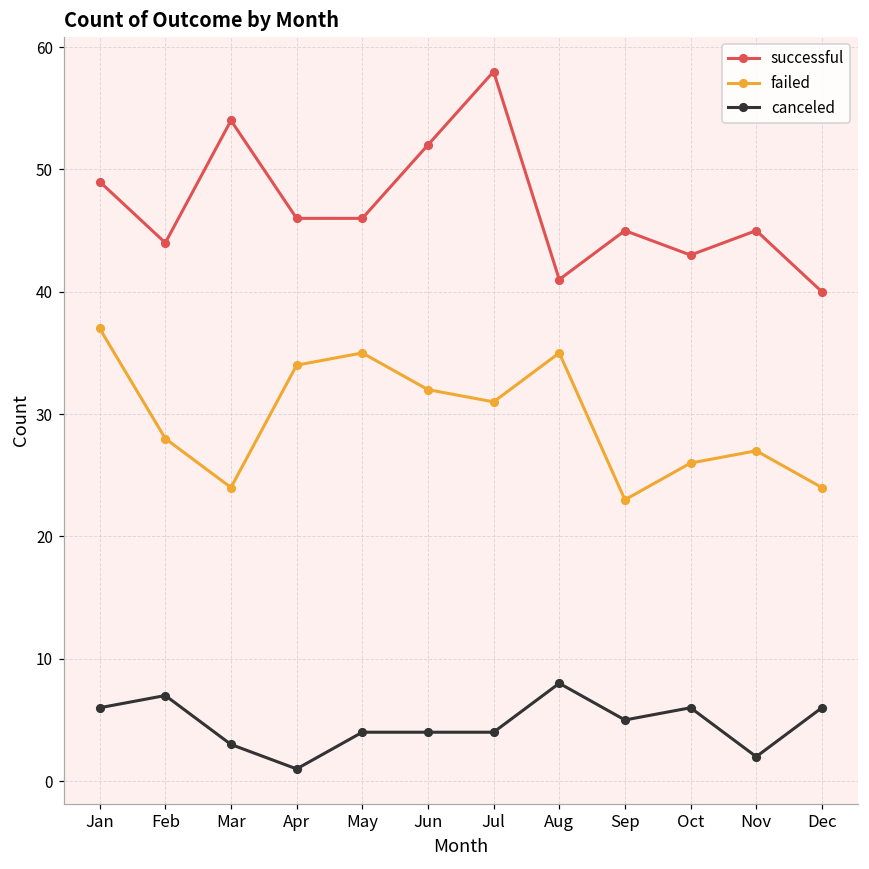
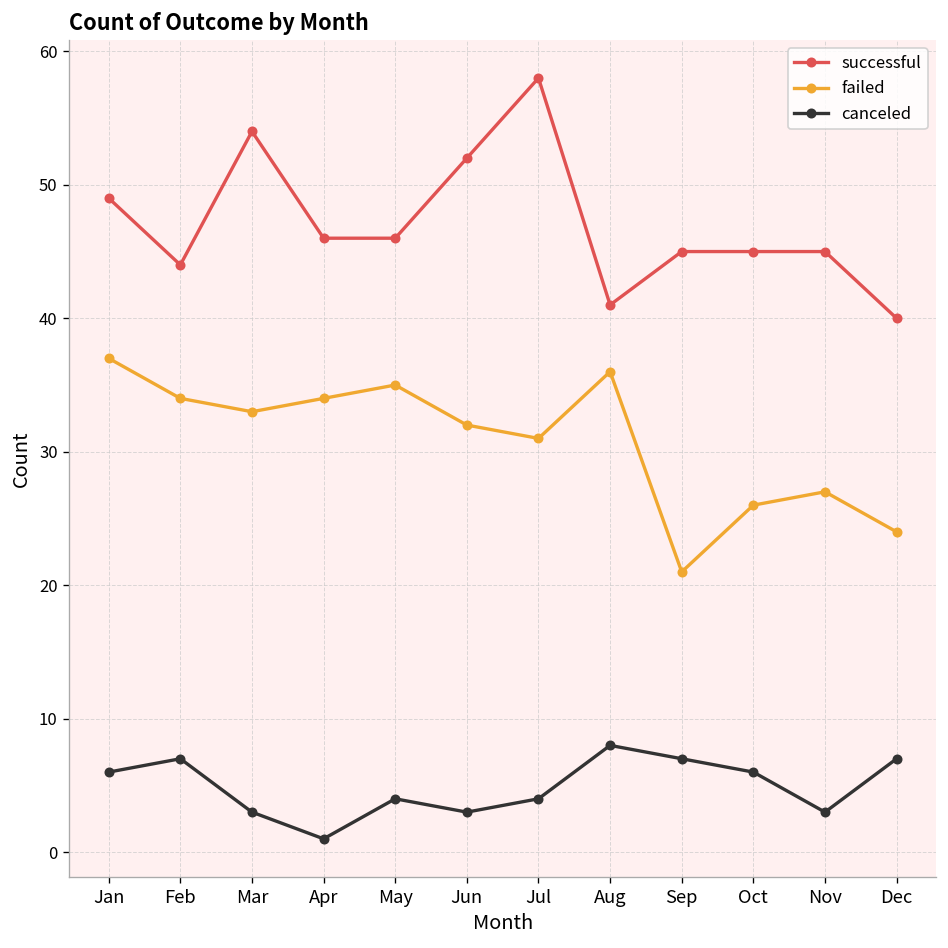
  {
    "successful": {
      "Jan": 49,
      "Feb": 44,
      "Mar": 54,
      "Apr": 46,
      "May": 46,
      "Jun": 52,
      "Jul": 58,
      "Aug": 41,
      "Sep": 45,
-     "Oct": 43,
+     "Oct": 45,
      "Nov": 45,
      "Dec": 40
    },
    "failed": {
      "Jan": 37,
-     "Feb": 28,
-     "Mar": 24,
+     "Feb": 34,
+     "Mar": 33,
      "Apr": 34,
      "May": 35,
      "Jun": 32,
      "Jul": 31,
-     "Aug": 35,
-     "Sep": 23,
+     "Aug": 36,
+     "Sep": 21,
      "Oct": 26,
      "Nov": 27,
      "Dec": 24
    },
    "canceled": {
      "Jan": 6,
      "Feb": 7,
      "Mar": 3,
      "Apr": 1,
      "May": 4,
-     "Jun": 4,
+     "Jun": 3,
      "Jul": 4,
      "Aug": 8,
-     "Sep": 5,
+     "Sep": 7,
      "Oct": 6,
-     "Nov": 2,
-     "Dec": 6
+     "Nov": 3,
+     "Dec": 7
    }
  }
